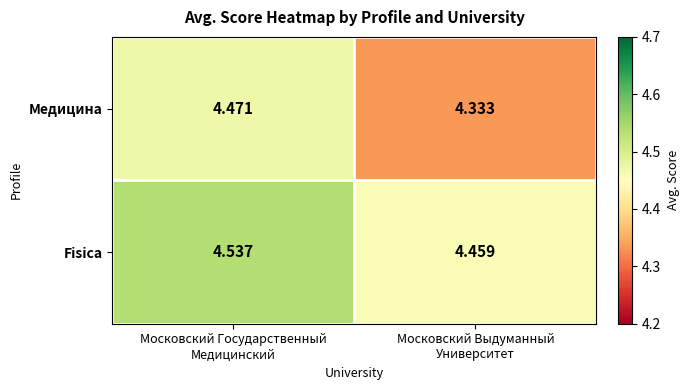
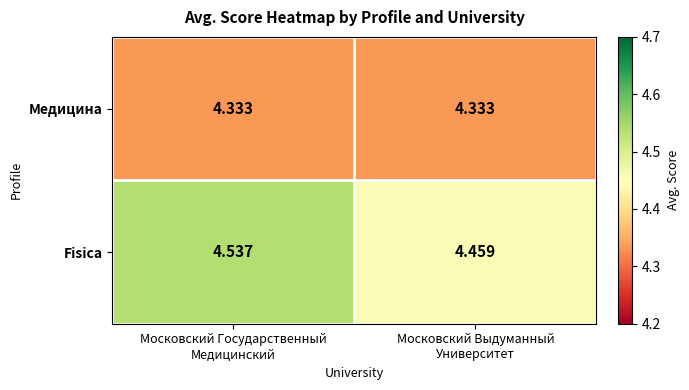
  {
    "Mедицина": {
-     "Московский Государственный Медицинский": 4.471,
+     "Московский Государственный Медицинский": 4.333,
      "Московский Выдуманный Университет": 4.333
    },
    "Fisica": {
      "Московский Государственный Медицинский": 4.537,
      "Московский Выдуманный Университет": 4.459
    }
  }
